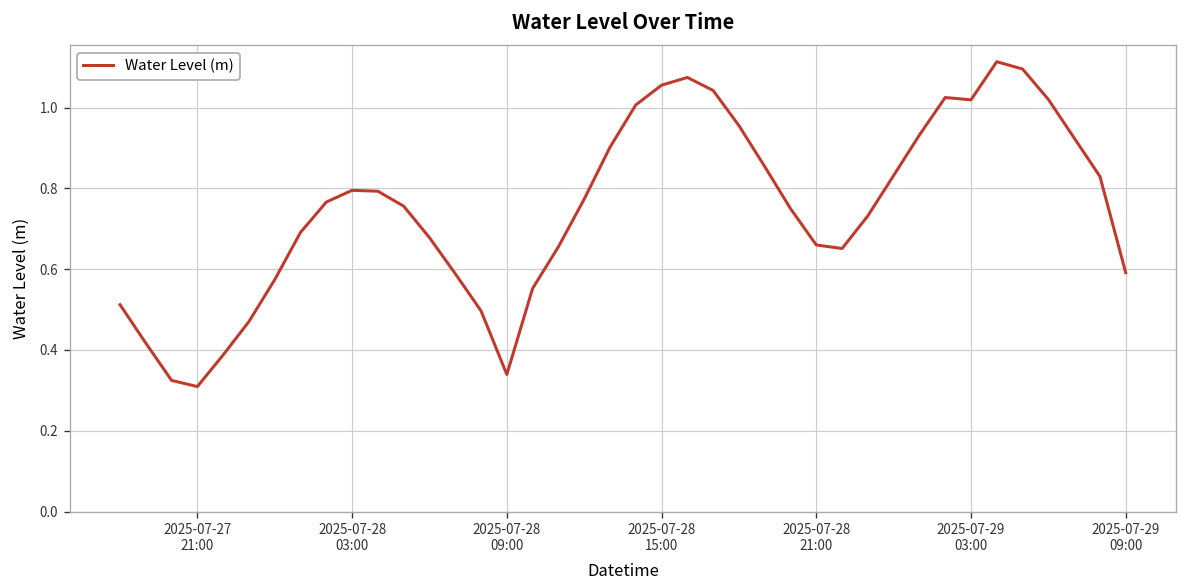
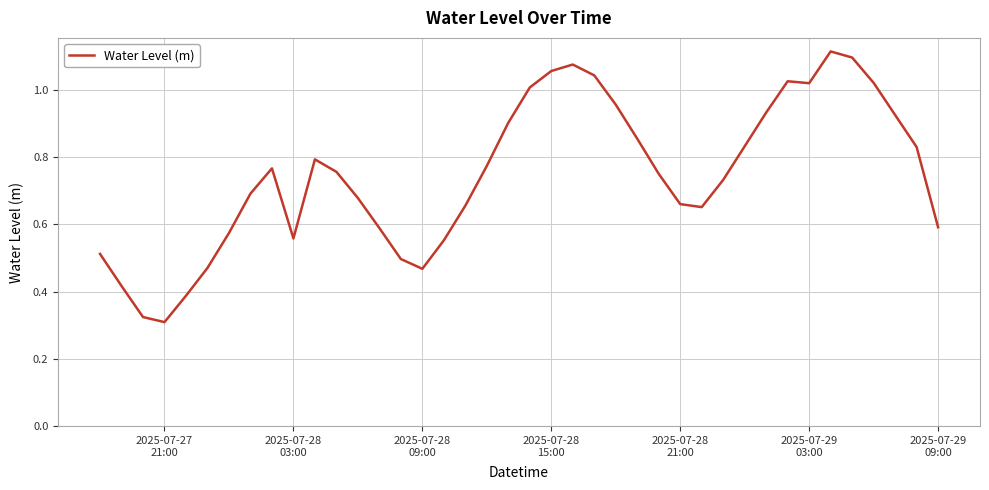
  {
    "2025-07-27 21:00": 0.31,
-   "2025-07-28 03:00": 0.80,
-   "2025-07-28 09:00": 0.34,
+   "2025-07-28 03:00": 0.56,
+   "2025-07-28 09:00": 0.47,
    "2025-07-28 15:00": 1.06,
    "2025-07-28 21:00": 0.66,
    "2025-07-29 03:00": 1.02,
    "2025-07-29 09:00": 0.59
  }
